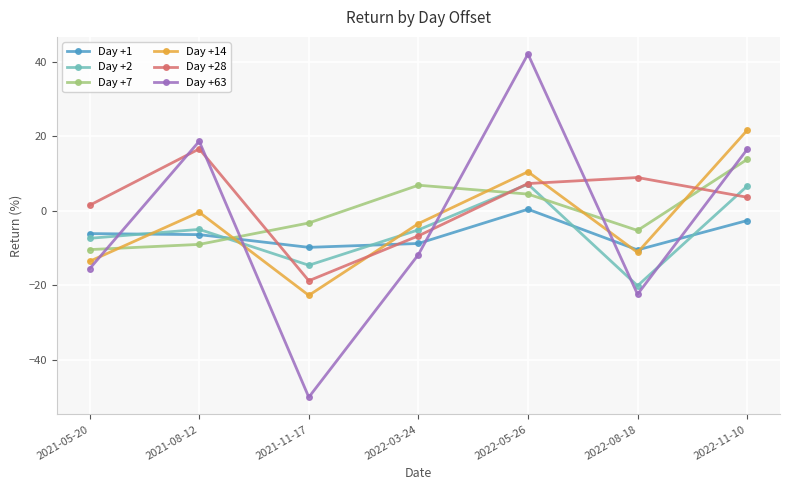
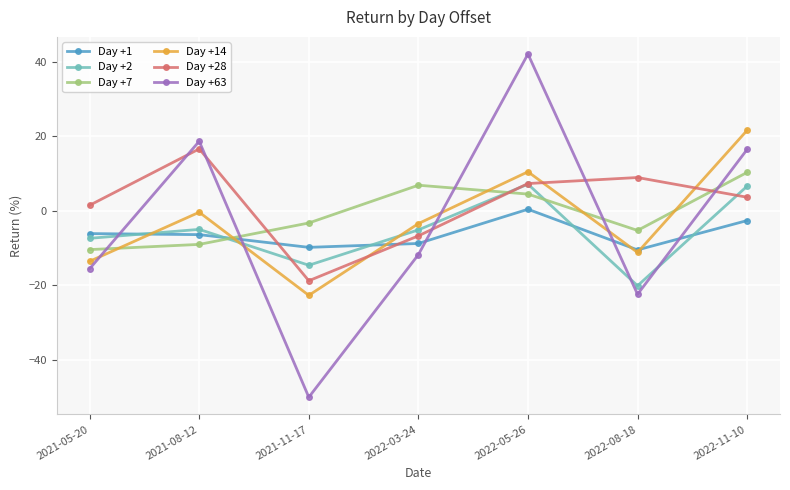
  {
    "Day +7": {
      "2021-05-20": -10,
      "2021-08-12": -9,
      "2021-11-17": -3,
      "2022-03-24": 7,
      "2022-05-26": 4,
      "2022-08-18": -5,
-     "2022-11-10": 14
+     "2022-11-10": 10
    },
    "Day +14": {
      "2021-05-20": -14,
      "2021-08-12": 0,
      "2021-11-17": -23,
      "2022-03-24": -3,
      "2022-05-26": 10,
      "2022-08-18": -11,
      "2022-11-10": 22
    },
    "Day +28": {
      "2021-05-20": 1,
      "2021-08-12": 17,
      "2021-11-17": -19,
      "2022-03-24": -7,
      "2022-08-18": 9,
      "2022-11-10": 4
    },
    "Day +63": {
      "2021-05-20": -16,
      "2021-08-12": 19,
      "2021-11-17": -50,
      "2022-03-24": -12,
      "2022-05-26": 42,
      "2022-08-18": -22,
      "2022-11-10": 16
    }
  }
